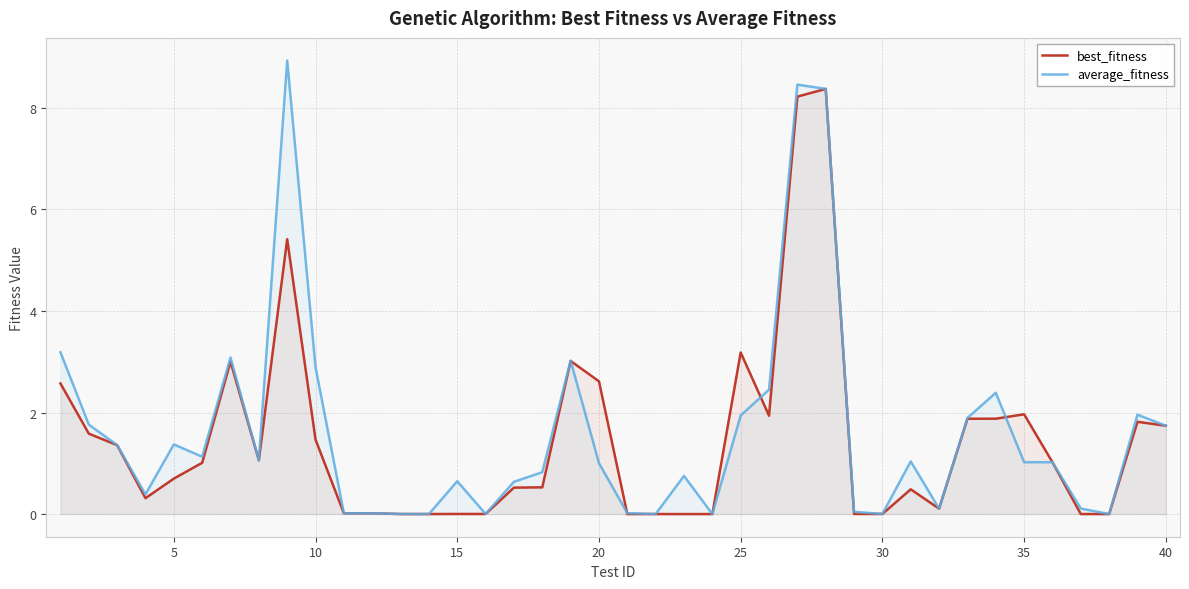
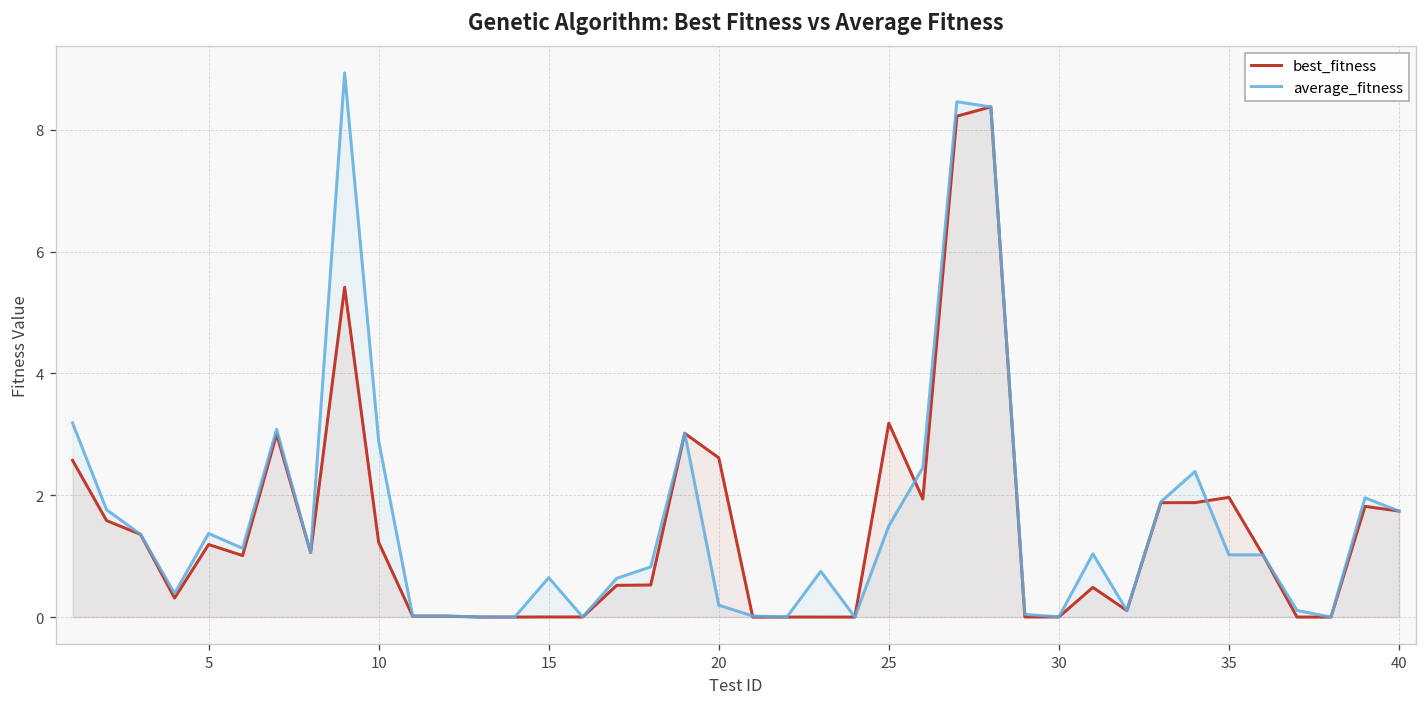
  {
    "best_fitness": {
-     "5": 0.7,
-     "10": 1.5,
+     "5": 1.2,
+     "10": 1.2,
      "15": 0.0,
      "20": 2.6,
      "25": 3.2,
      "35": 2.0
    },
    "average_fitness": {
      "5": 1.4,
      "10": 2.9,
      "15": 0.6,
-     "20": 1.0,
-     "25": 1.9,
+     "20": 0.2,
+     "25": 1.5,
      "35": 1.0
    }
  }
